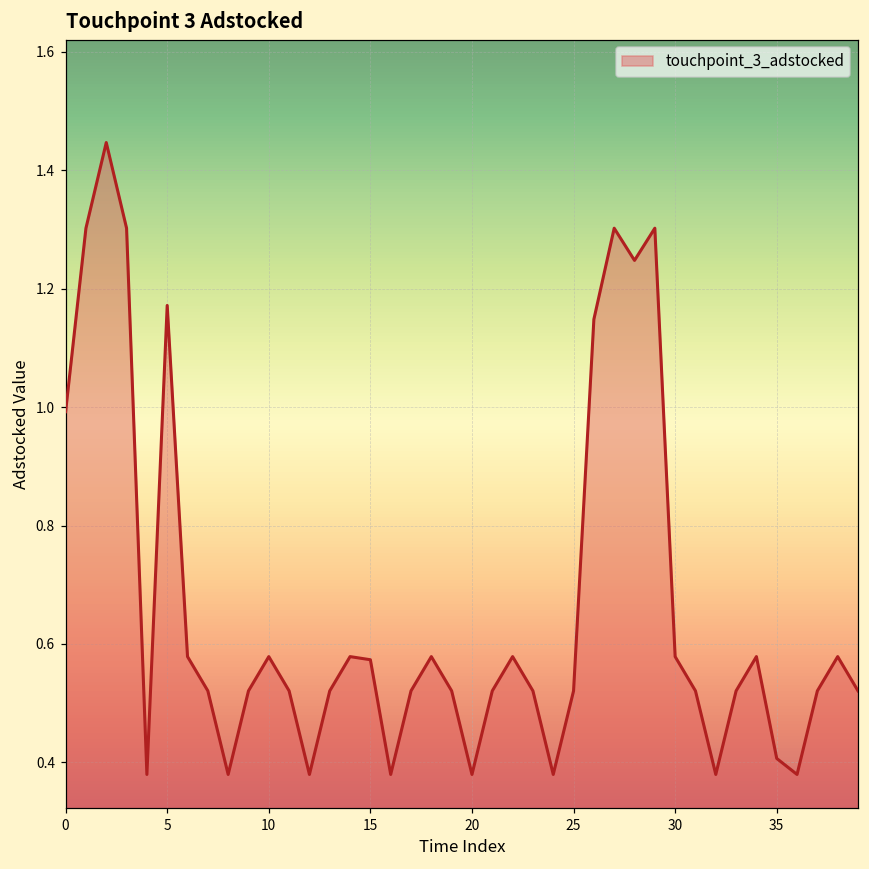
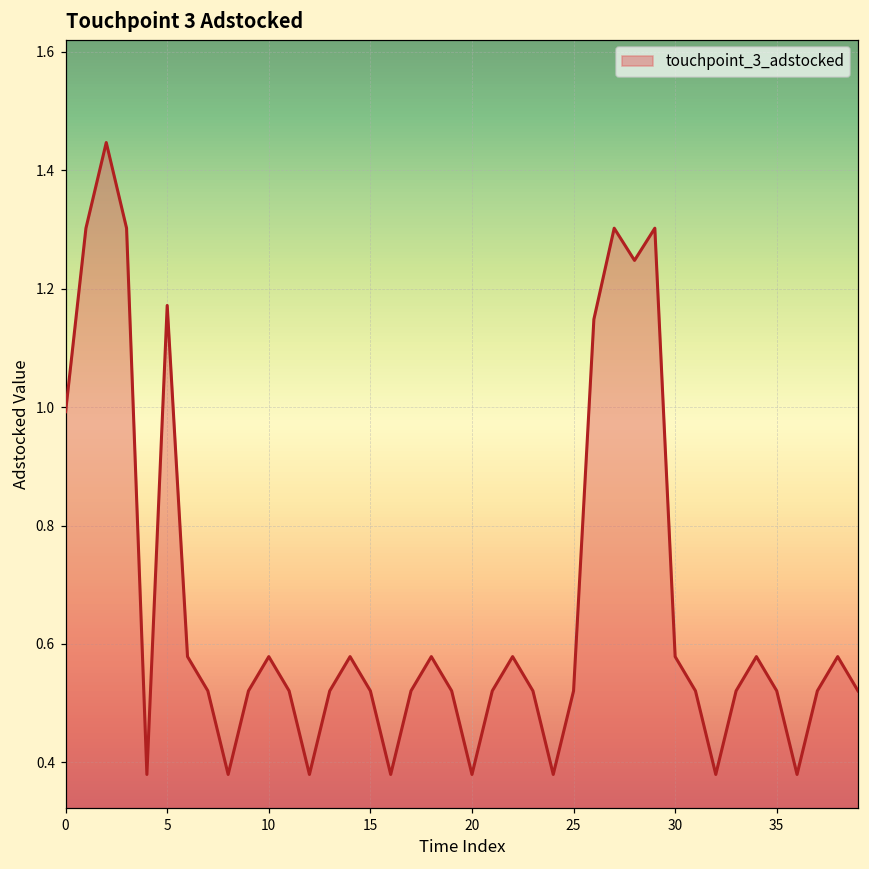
  {
    "0": 0.99,
    "5": 1.17,
    "10": 0.58,
-   "15": 0.57,
+   "15": 0.52,
    "20": 0.38,
    "25": 0.52,
    "30": 0.58,
-   "35": 0.41
+   "35": 0.52
  }
